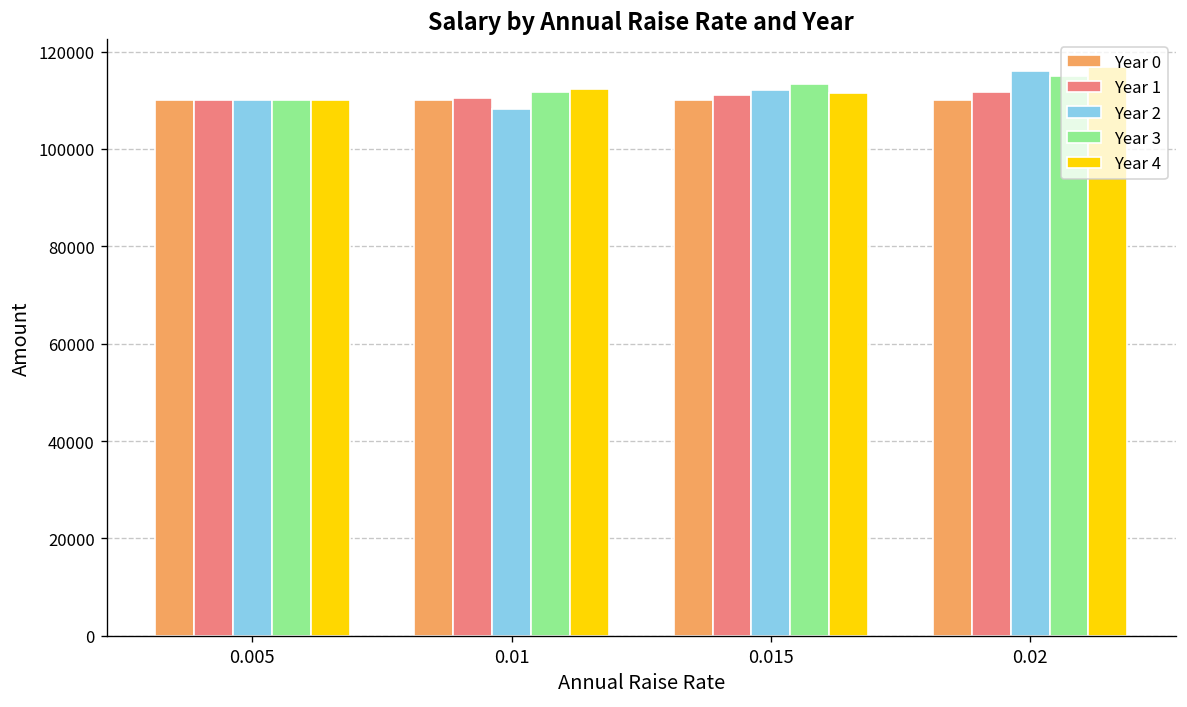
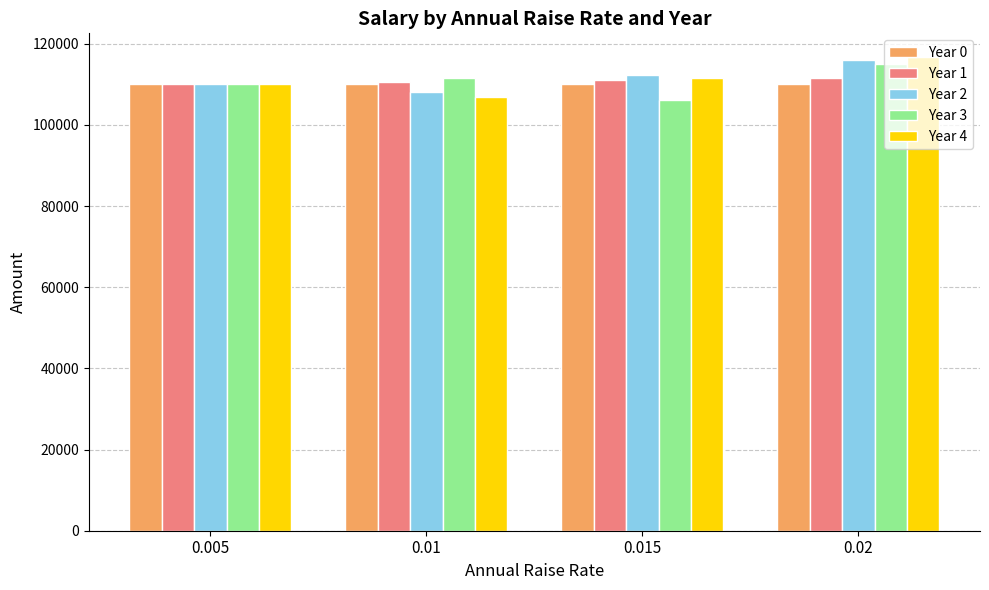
  {
    "Year 2": {
      "0.005": 110000,
      "0.01": 108000,
      "0.015": 112000,
      "0.02": 116000
    },
    "Year 3": {
      "0.005": 110000,
      "0.01": 112000,
-     "0.015": 113000
+     "0.015": 106000
    },
    "Year 4": {
      "0.005": 110000,
-     "0.01": 112000,
+     "0.01": 107000,
      "0.015": 112000
    }
  }
